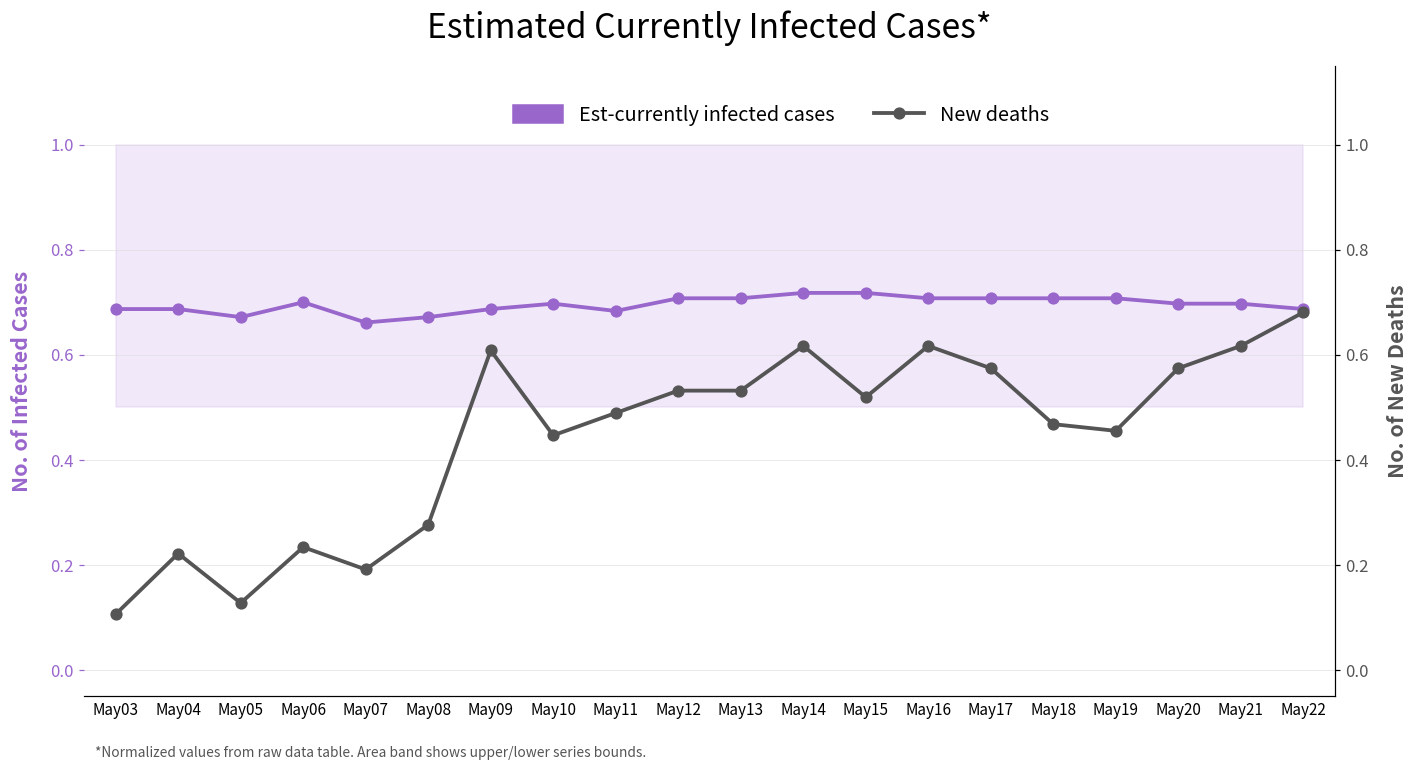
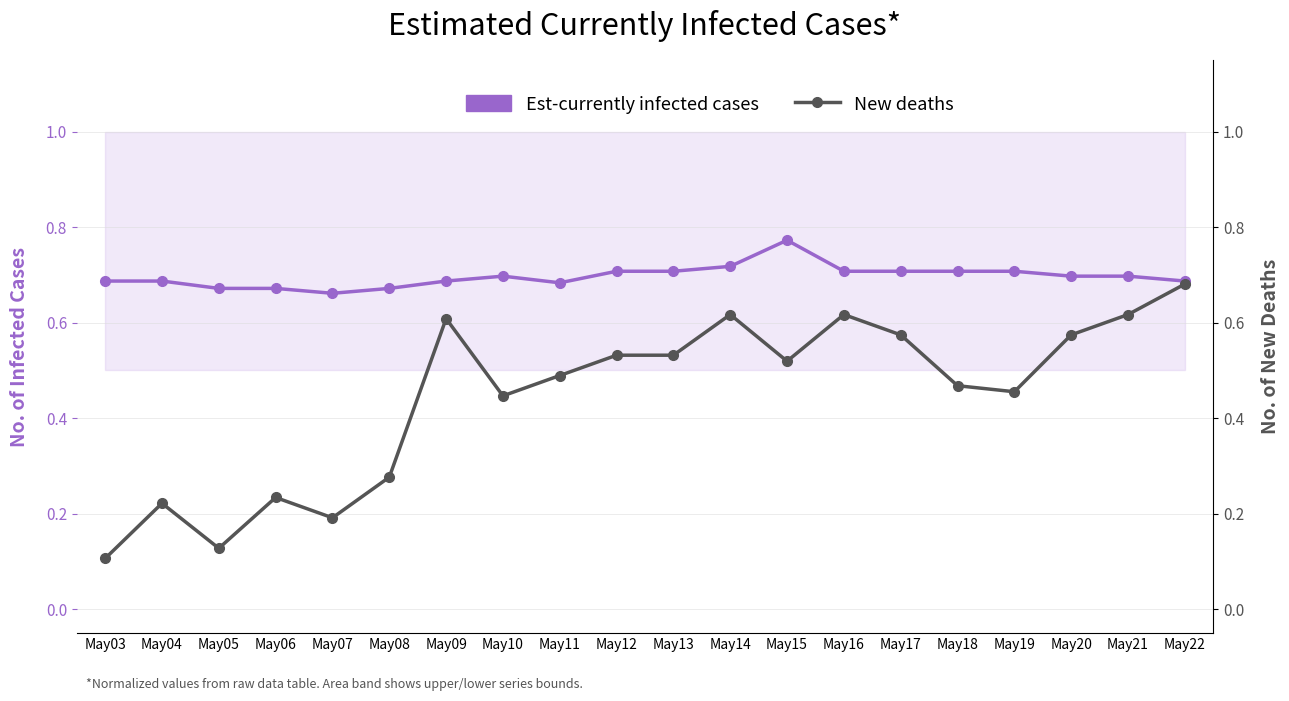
  {
    "Est-currently infected cases": {
      "May03": 0.69,
      "May04": 0.69,
      "May05": 0.67,
-     "May06": 0.70,
+     "May06": 0.67,
      "May07": 0.66,
      "May08": 0.67,
      "May09": 0.69,
      "May10": 0.70,
      "May11": 0.68,
      "May12": 0.71,
      "May13": 0.71,
      "May14": 0.72,
-     "May15": 0.72,
+     "May15": 0.77,
      "May16": 0.71,
      "May17": 0.71,
      "May18": 0.71,
      "May19": 0.71,
      "May20": 0.70,
      "May21": 0.70,
      "May22": 0.69
    },
    "New deaths": {
      "May03": 0.11,
      "May04": 0.22,
      "May05": 0.13,
      "May06": 0.23,
      "May07": 0.19,
      "May08": 0.28,
      "May09": 0.61,
      "May10": 0.45,
      "May11": 0.49,
      "May12": 0.53,
      "May13": 0.53,
      "May14": 0.62,
      "May15": 0.52,
      "May16": 0.62,
      "May17": 0.57,
      "May18": 0.47,
      "May19": 0.46,
      "May20": 0.57,
      "May21": 0.62,
      "May22": 0.68
    }
  }
